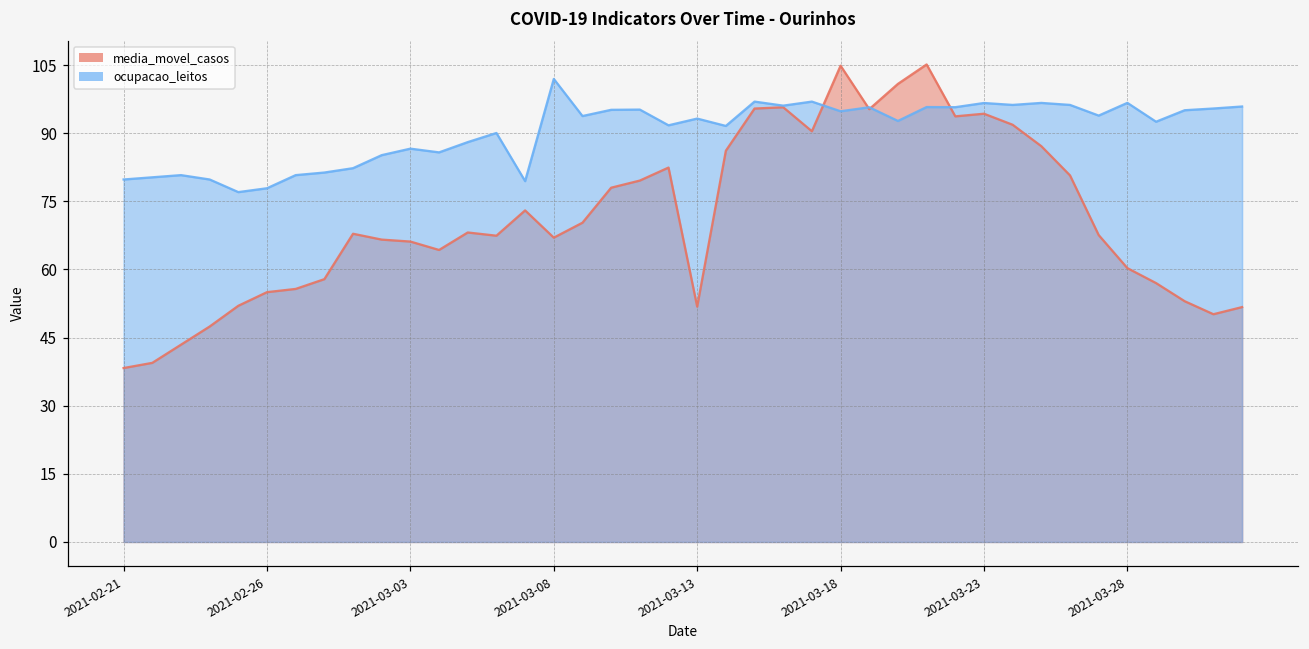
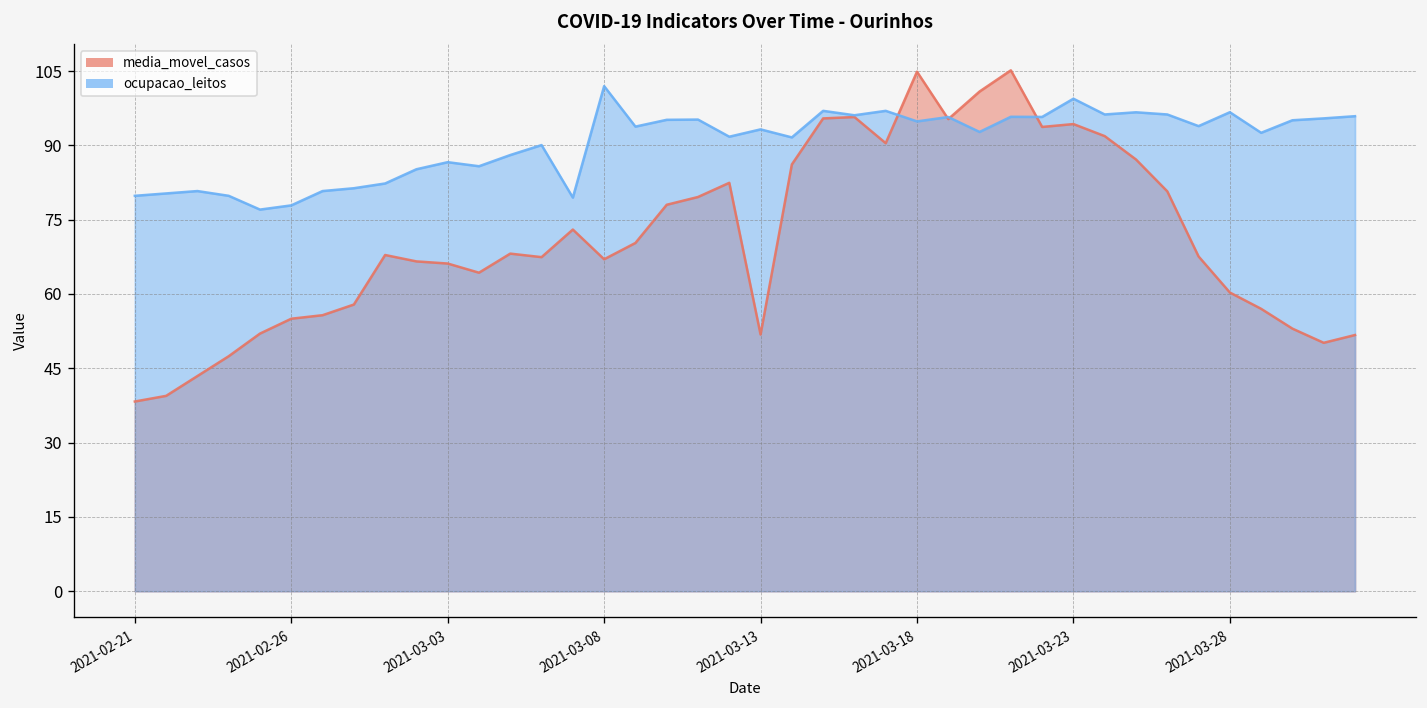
  {
    "media_movel_casos": {
      "2021-02-21": 38,
      "2021-02-26": 55,
      "2021-03-03": 66,
      "2021-03-08": 67,
      "2021-03-13": 52,
      "2021-03-18": 105,
      "2021-03-23": 94,
      "2021-03-28": 60
    },
    "ocupacao_leitos": {
      "2021-02-21": 80,
      "2021-02-26": 78,
      "2021-03-03": 87,
      "2021-03-08": 102,
      "2021-03-13": 93,
      "2021-03-18": 95,
-     "2021-03-23": 97,
+     "2021-03-23": 99,
      "2021-03-28": 97
    }
  }
